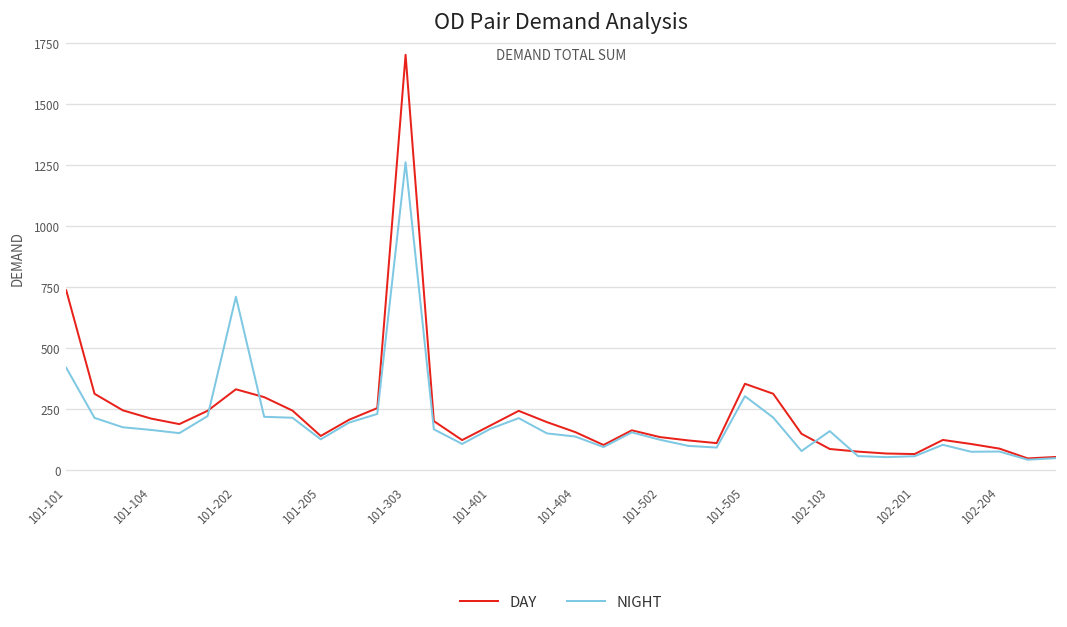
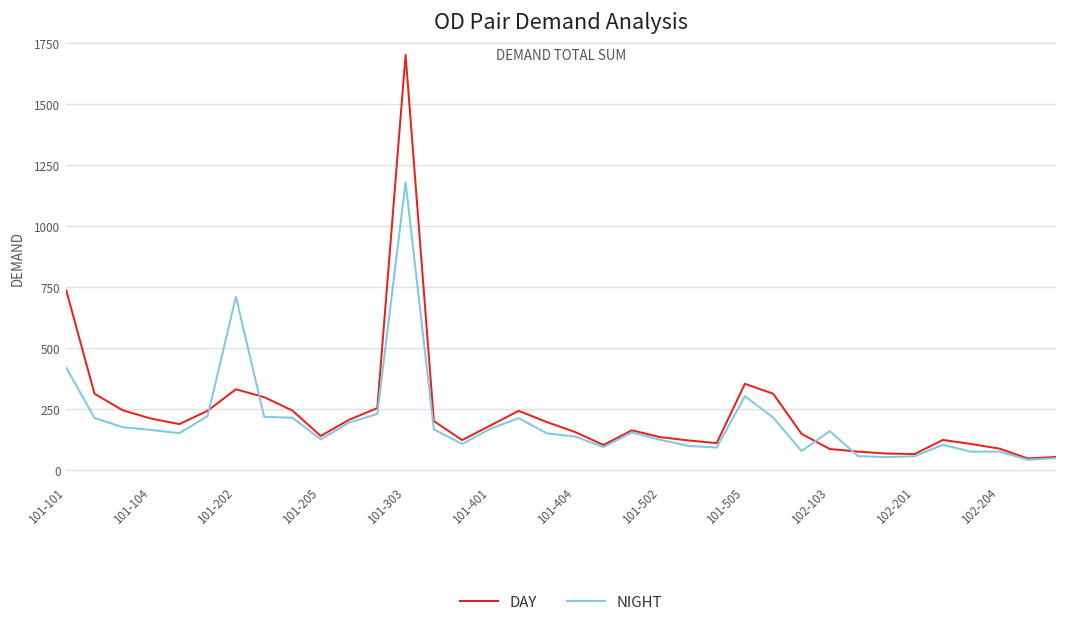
  {
    "DAY": {
      "101-101": 740,
      "101-104": 210,
      "101-202": 330,
      "101-205": 140,
      "101-303": 1700,
      "101-401": 180,
      "101-404": 160,
      "101-505": 350,
      "102-103": 90
    },
    "NIGHT": {
      "101-101": 420,
      "101-104": 160,
      "101-202": 710,
      "101-205": 130,
-     "101-303": 1260,
+     "101-303": 1180,
      "101-401": 170,
      "101-404": 140,
      "101-505": 300,
      "102-103": 160
    }
  }
